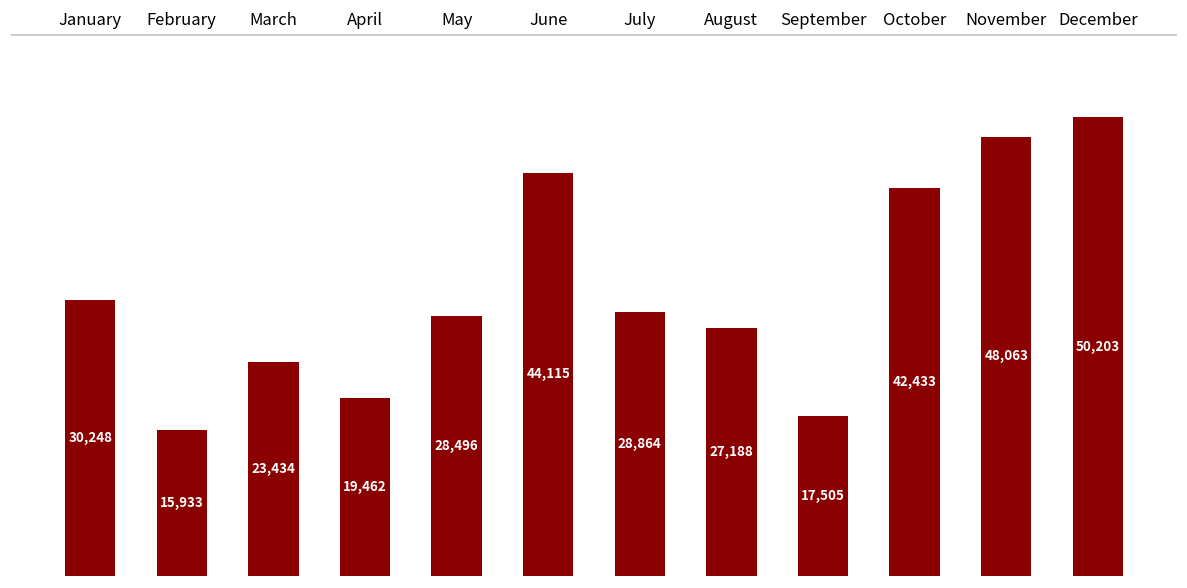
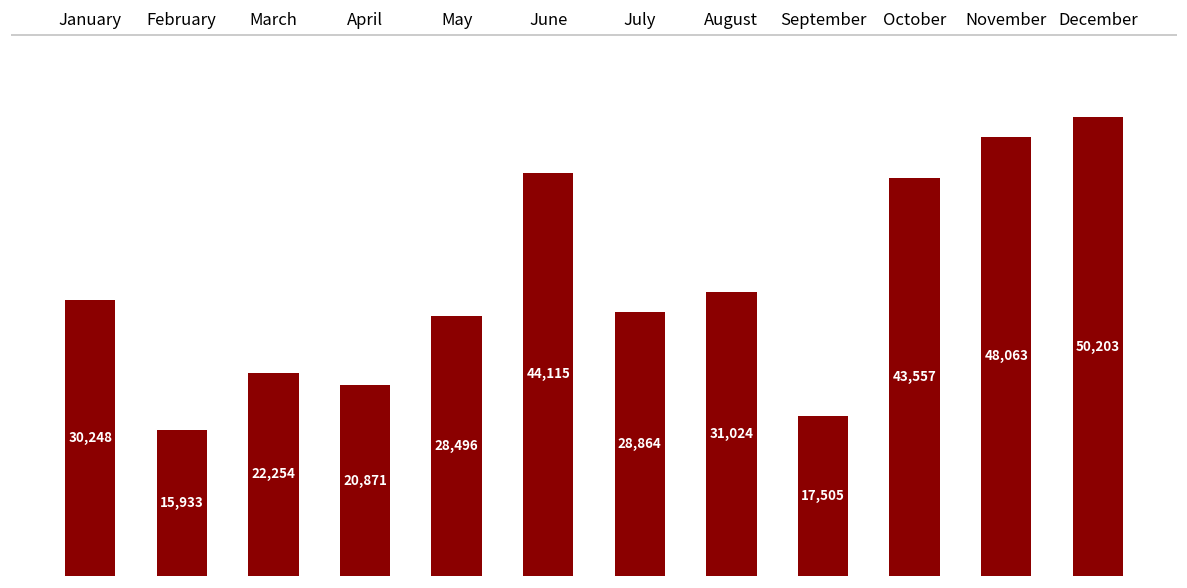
  {
    "January": "30,248",
    "February": "15,933",
-   "March": "23,434",
-   "April": "19,462",
+   "March": "22,254",
+   "April": "20,871",
    "May": "28,496",
    "June": "44,115",
    "July": "28,864",
-   "August": "27,188",
+   "August": "31,024",
    "September": "17,505",
-   "October": "42,433",
+   "October": "43,557",
    "November": "48,063",
    "December": "50,203"
  }
